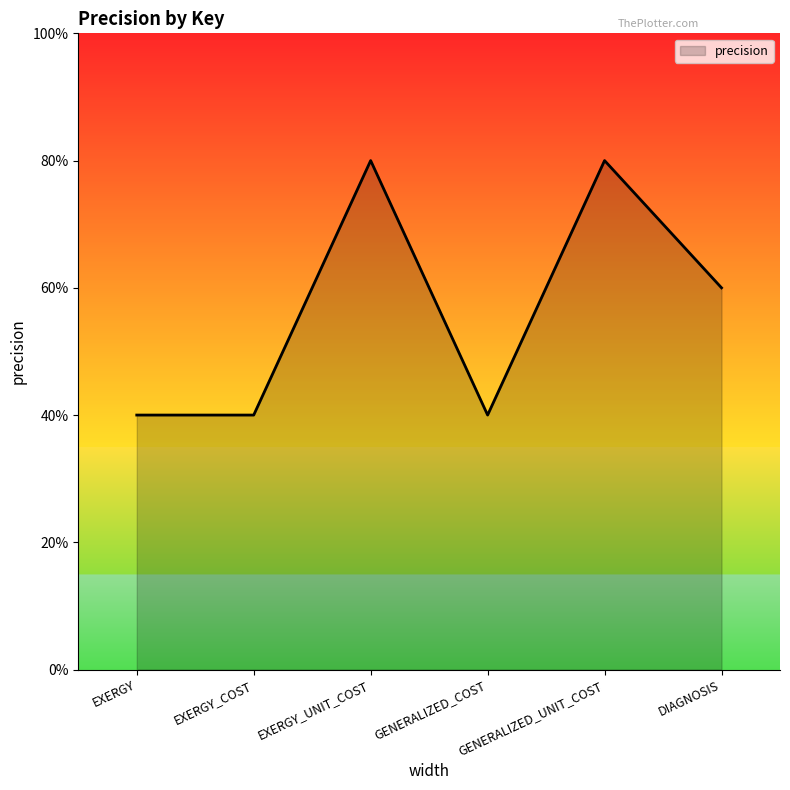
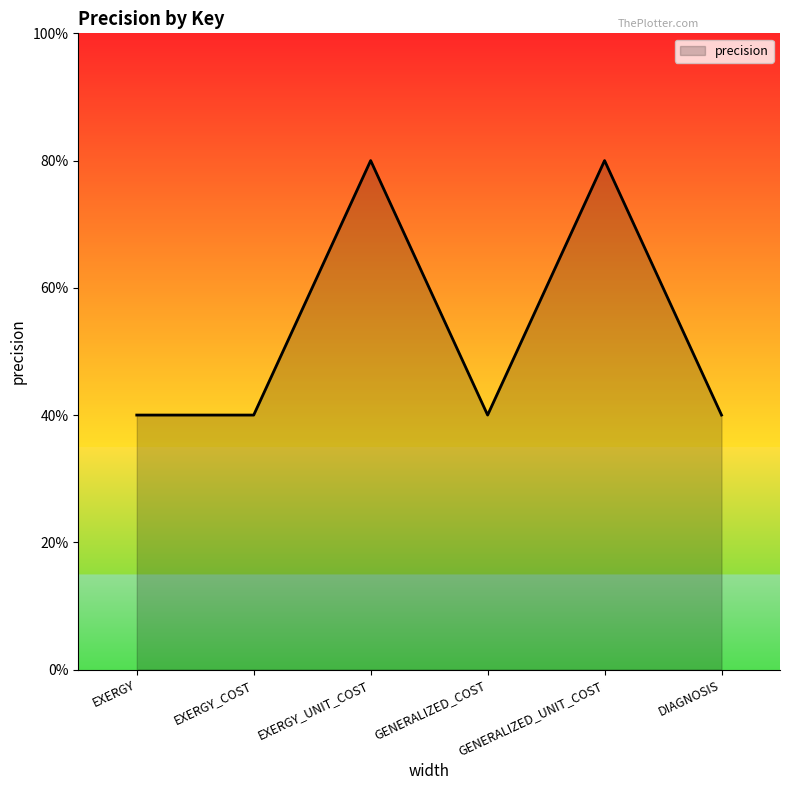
  {
    "EXERGY": "40%",
    "EXERGY_COST": "40%",
    "EXERGY_UNIT_COST": "80%",
    "GENERALIZED_COST": "40%",
    "GENERALIZED_UNIT_COST": "80%",
-   "DIAGNOSIS": "60%"
+   "DIAGNOSIS": "40%"
  }
